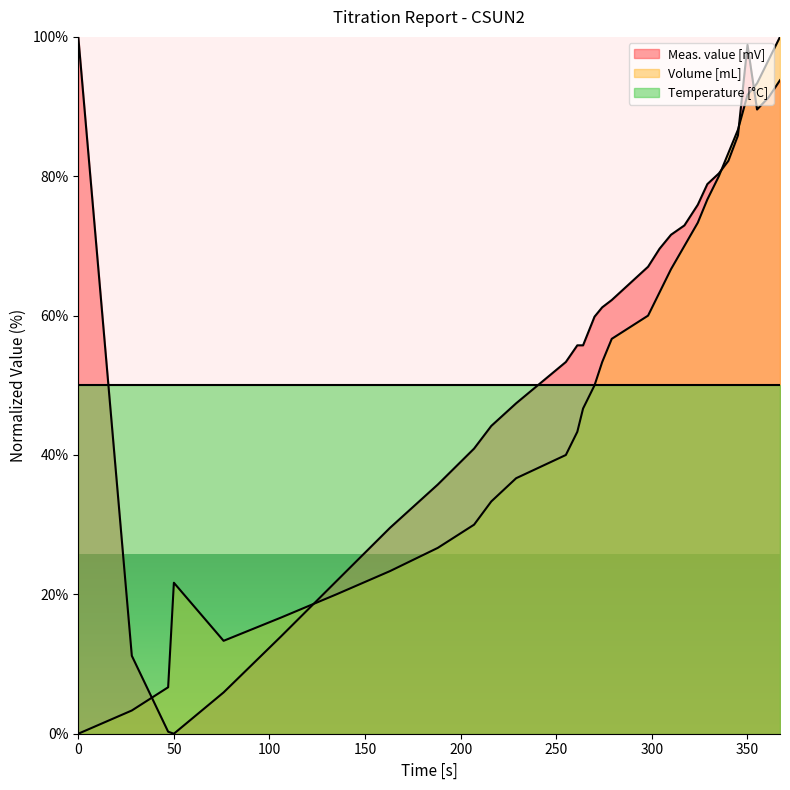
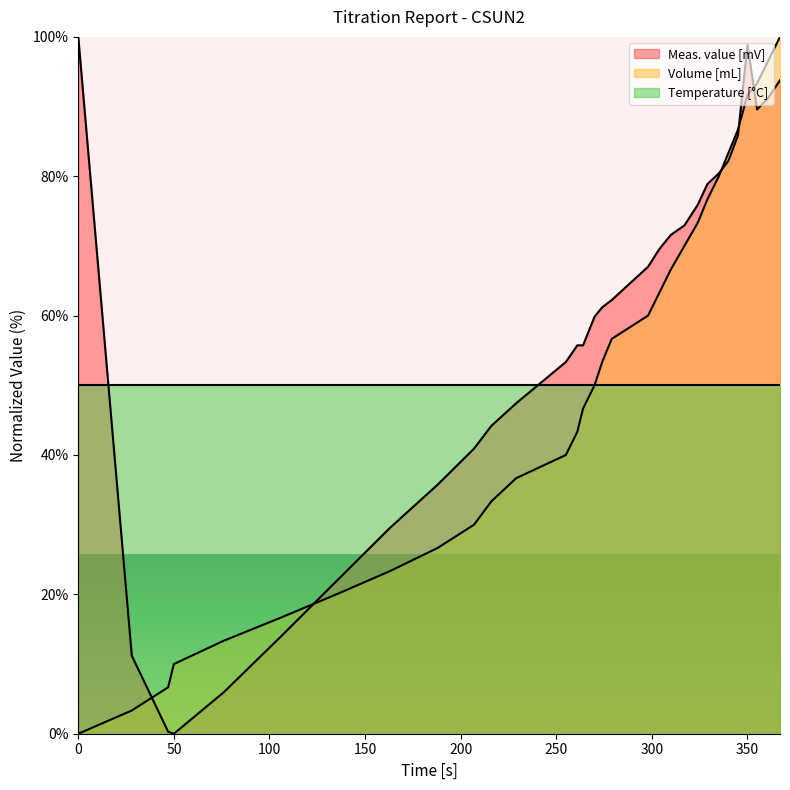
  {
    "Meas. value [mV]": {
      "0": "100%",
      "50": "0%"
    },
    "Volume [mL]": {
      "0": "0%",
-     "50": "22%"
+     "50": "10%"
    },
    "Temperature [°C]": {
      "0": "50%",
      "50": "50%",
      "350": "50%"
    }
  }
